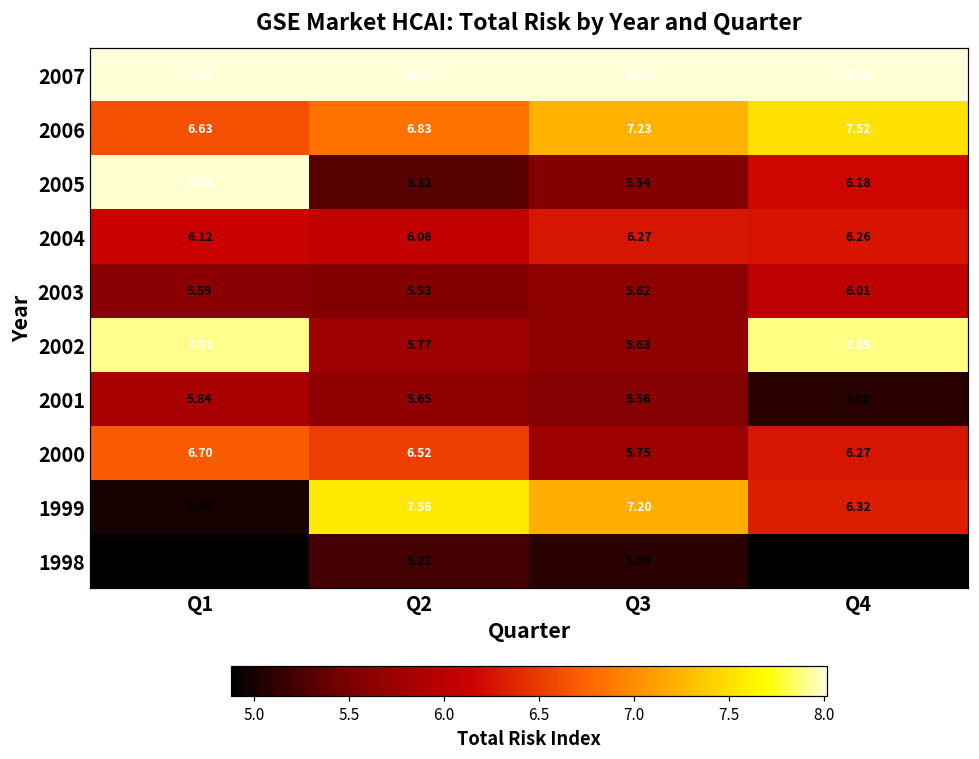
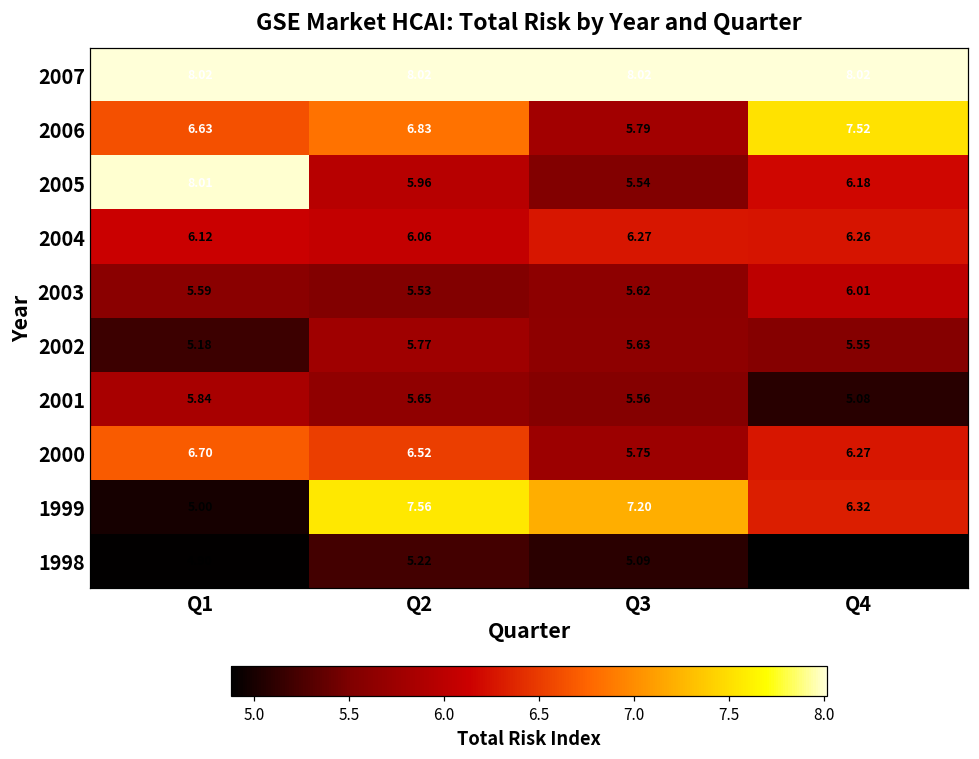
  {
    "2006": {
      "Q1": 6.63,
      "Q2": 6.83,
-     "Q3": 7.23,
+     "Q3": 5.79,
      "Q4": 7.52
    },
    "2005": {
-     "Q2": 5.32,
+     "Q2": 5.96,
      "Q3": 5.54,
      "Q4": 6.18
    },
    "2004": {
      "Q1": 6.12,
      "Q2": 6.06,
      "Q3": 6.27,
      "Q4": 6.26
    },
    "2003": {
      "Q1": 5.59,
      "Q2": 5.53,
      "Q3": 5.62,
      "Q4": 6.01
    },
    "2002": {
-     "Q1": 7.91,
+     "Q1": 5.18,
      "Q2": 5.77,
      "Q3": 5.63,
-     "Q4": 7.89
+     "Q4": 5.55
    },
    "2001": {
      "Q1": 5.84,
      "Q2": 5.65,
      "Q3": 5.56
    },
    "2000": {
      "Q1": 6.70,
      "Q2": 6.52,
      "Q3": 5.75,
      "Q4": 6.27
    },
    "1999": {
      "Q2": 7.56,
      "Q3": 7.20,
      "Q4": 6.32
    },
    "1998": {
      "Q2": 5.22
    }
  }
